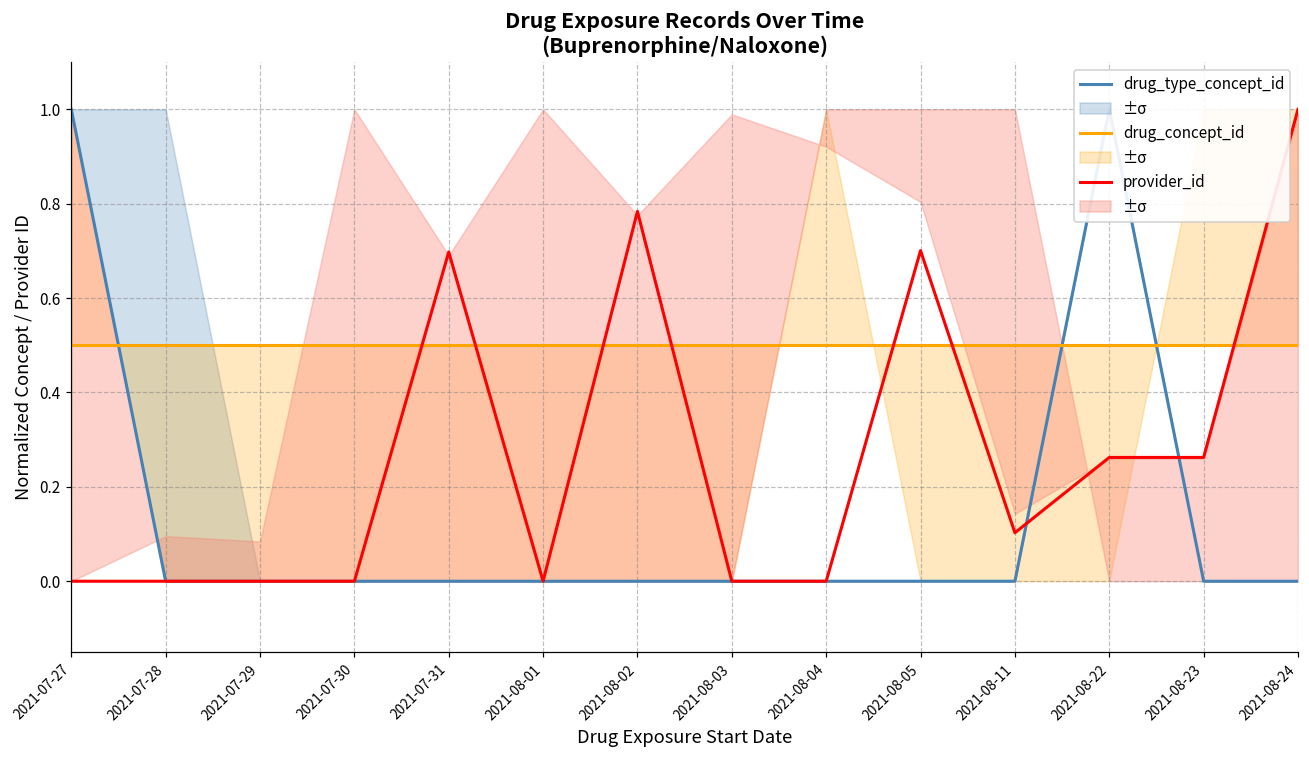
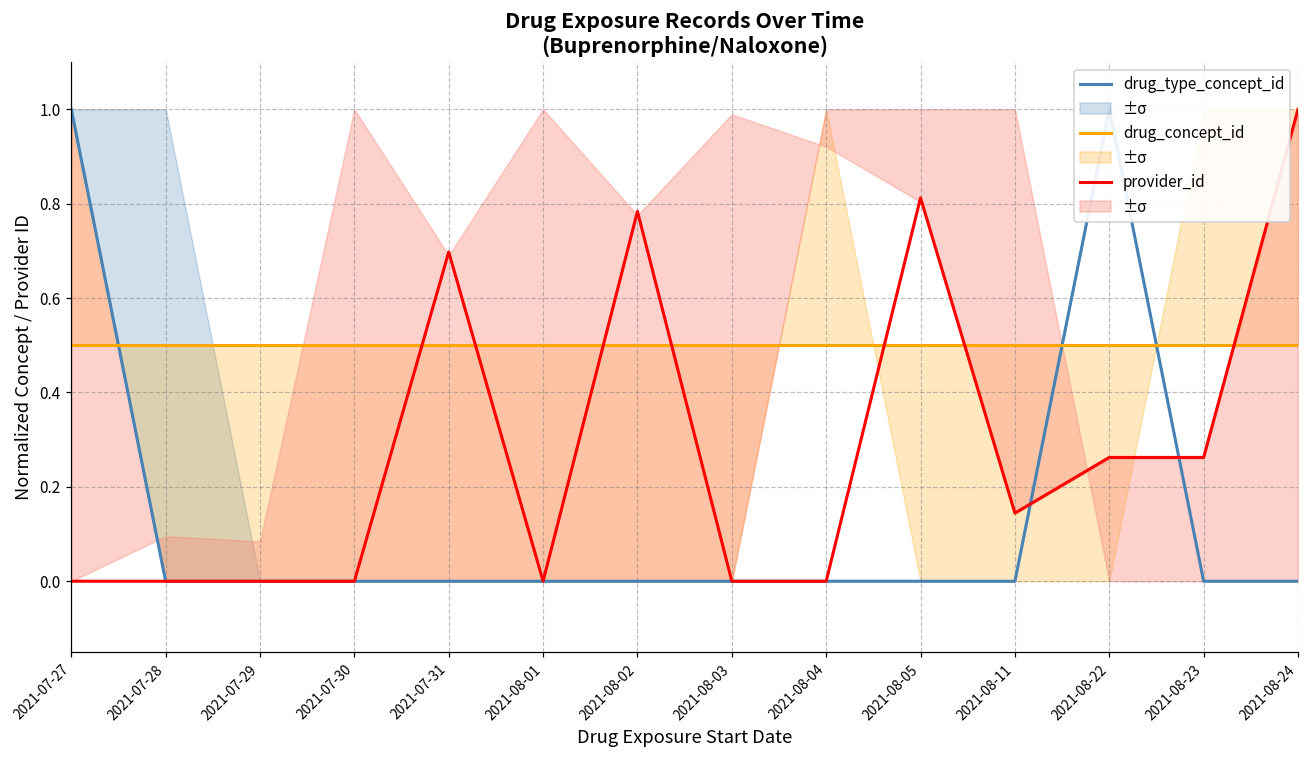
  {
    "provider_id": {
      "2021-07-27": 0.00,
      "2021-07-31": 0.70,
      "2021-08-02": 0.78,
-     "2021-08-05": 0.70,
-     "2021-08-11": 0.10
+     "2021-08-05": 0.81,
+     "2021-08-11": 0.14
    }
  }
